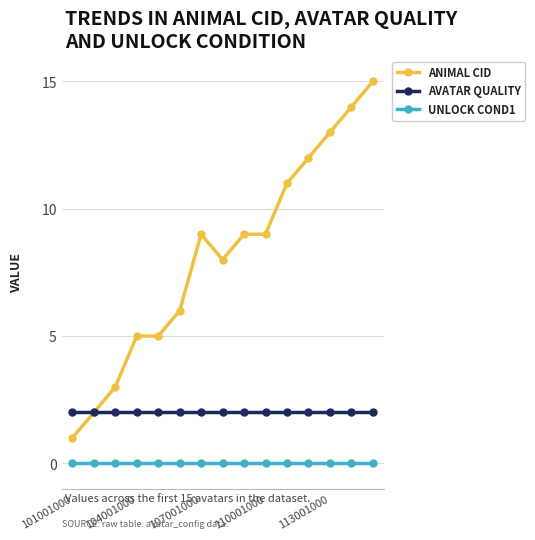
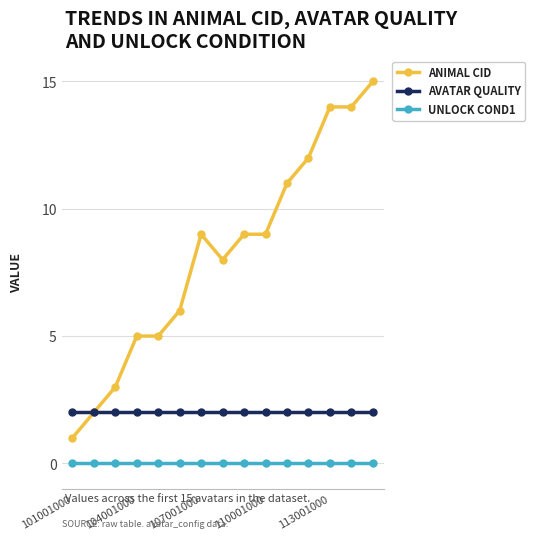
  {
    "ANIMAL CID": {
      "101001000": 1,
      "104001000": 5,
      "107001000": 9,
      "110001000": 9,
-     "113001000": 13
+     "113001000": 14
    },
    "AVATAR QUALITY": {
      "101001000": 2,
      "104001000": 2,
      "107001000": 2,
      "110001000": 2,
      "113001000": 2
    },
    "UNLOCK COND1": {
      "101001000": 0,
      "104001000": 0,
      "107001000": 0,
      "110001000": 0,
      "113001000": 0
    }
  }
